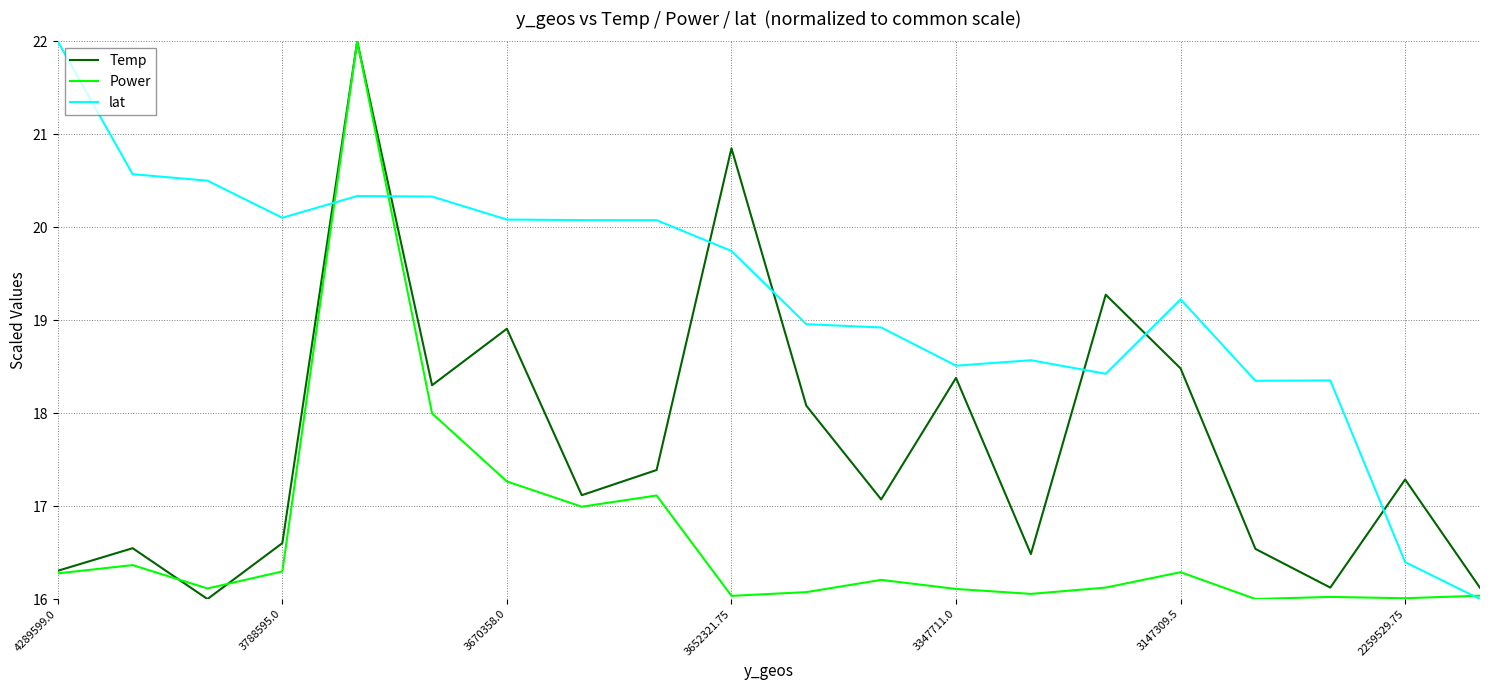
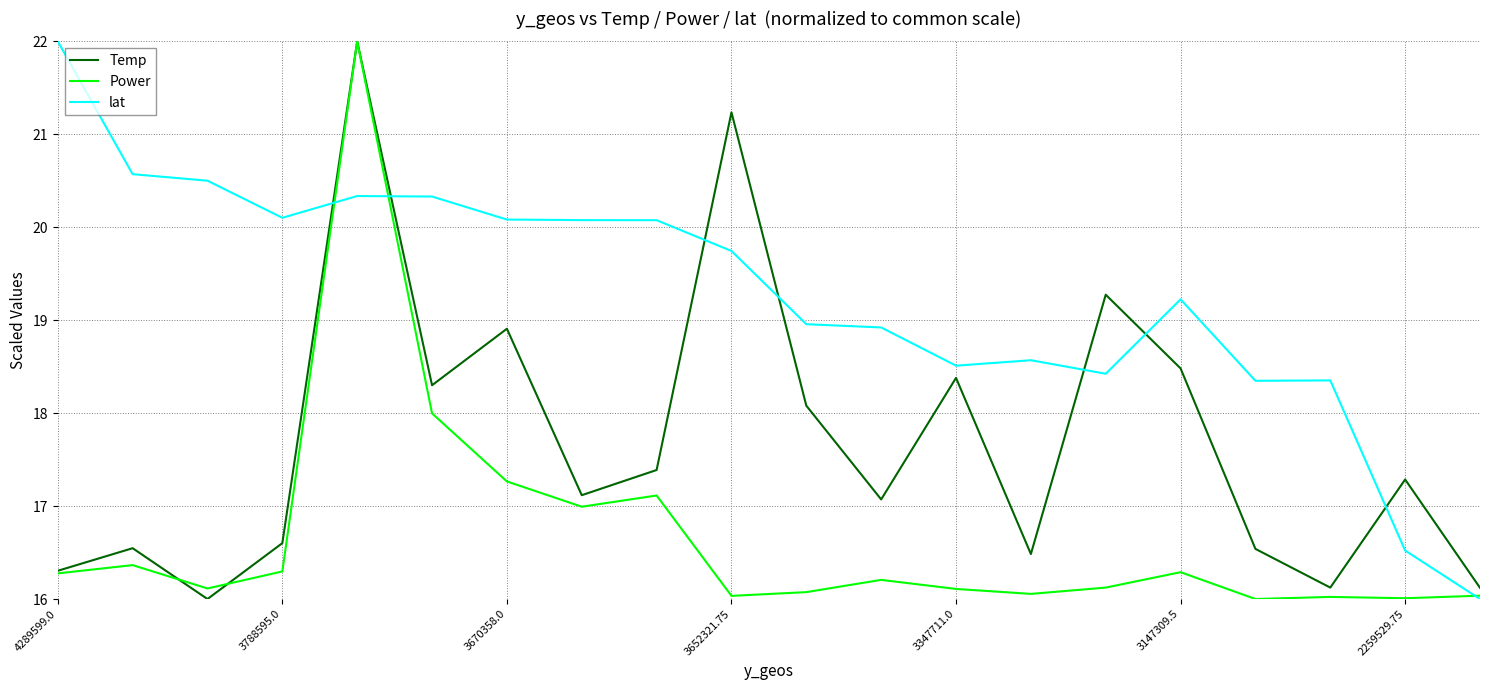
  {
    "Temp": {
      "4289599.0": 16.3,
      "3788595.0": 16.6,
      "3670358.0": 18.9,
-     "3652321.75": 20.8,
+     "3652321.75": 21.2,
      "3347711.0": 18.4,
      "3147309.5": 18.5,
      "2259529.75": 17.3
    },
    "Power": {
      "4289599.0": 16.3,
      "3788595.0": 16.3,
      "3670358.0": 17.3,
      "3652321.75": 16.0,
      "3347711.0": 16.1,
      "3147309.5": 16.3,
      "2259529.75": 16.0
    },
    "lat": {
      "4289599.0": 22.0,
      "3788595.0": 20.1,
      "3670358.0": 20.1,
      "3652321.75": 19.7,
      "3347711.0": 18.5,
      "3147309.5": 19.2,
-     "2259529.75": 16.4
+     "2259529.75": 16.5
    }
  }
